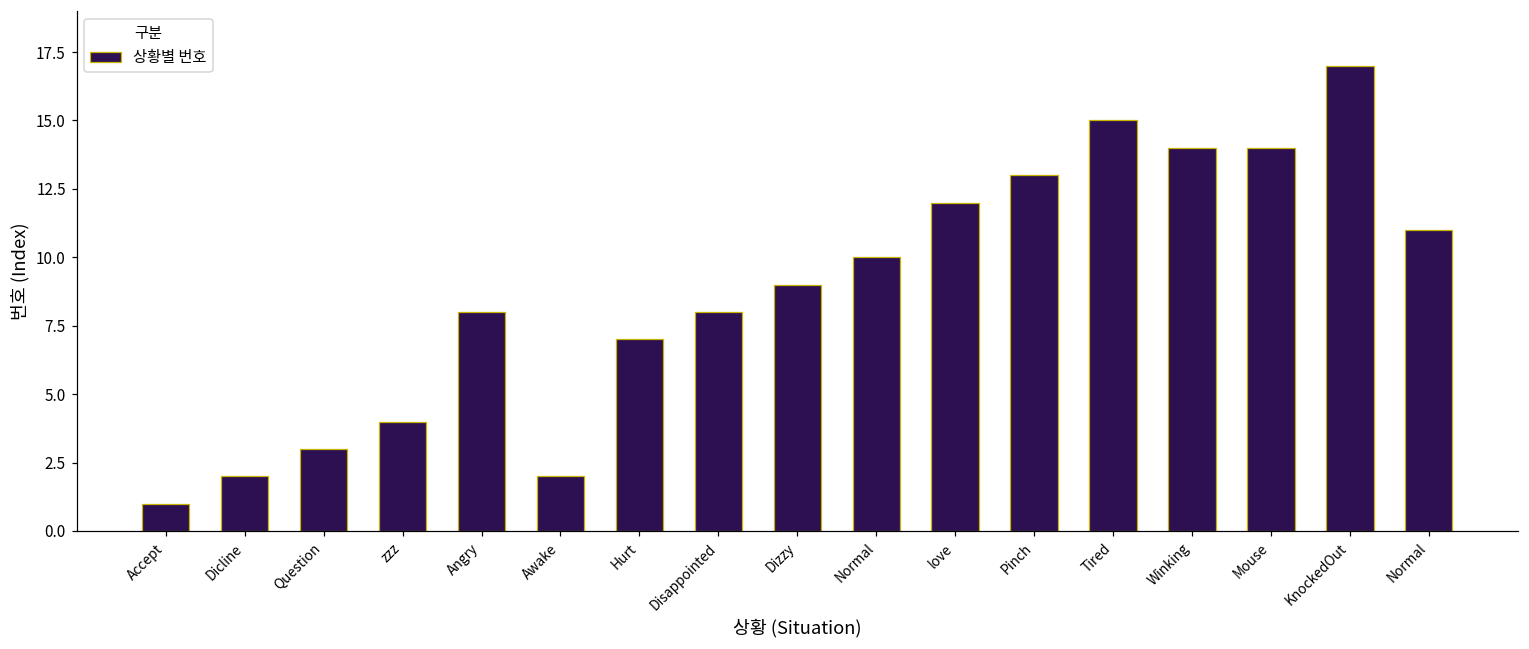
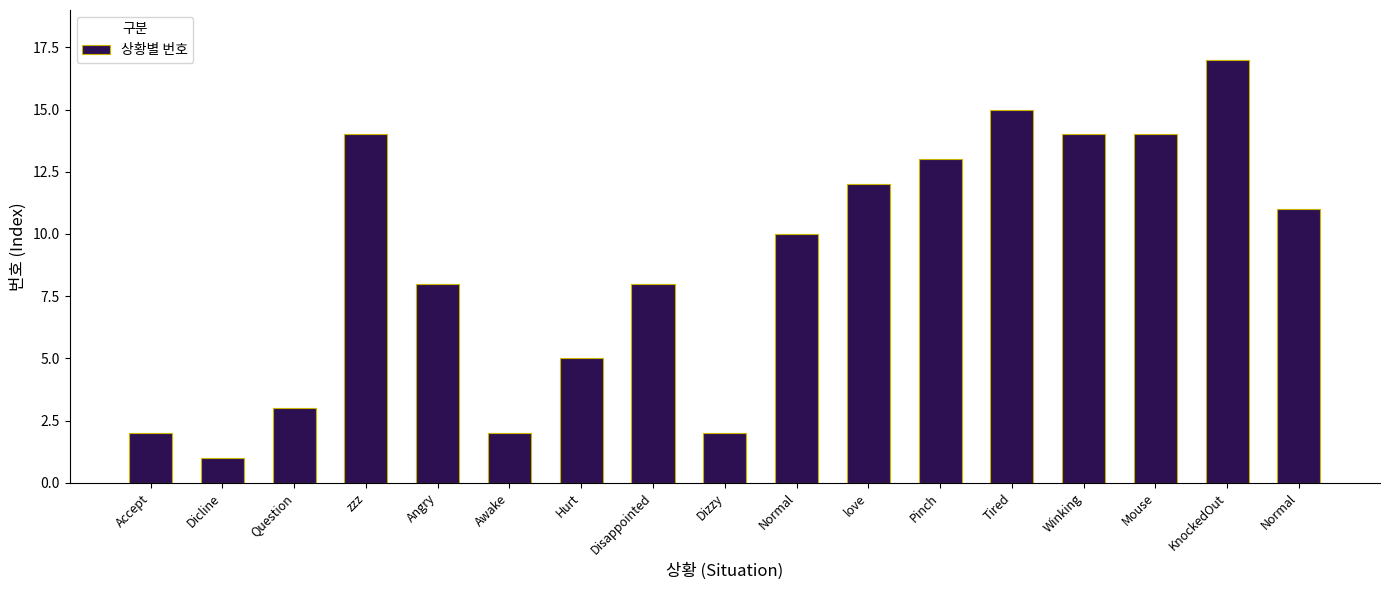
  {
-   "Accept": 1,
-   "Dicline": 2,
+   "Accept": 2,
+   "Dicline": 1,
    "Question": 3,
-   "zzz": 4,
+   "zzz": 14,
    "Angry": 8,
    "Awake": 2,
-   "Hurt": 7,
+   "Hurt": 5,
    "Disappointed": 8,
-   "Dizzy": 9,
+   "Dizzy": 2,
    "love": 12,
    "Pinch": 13,
    "Tired": 15,
    "Winking": 14,
    "Mouse": 14,
    "KnockedOut": 17
  }
